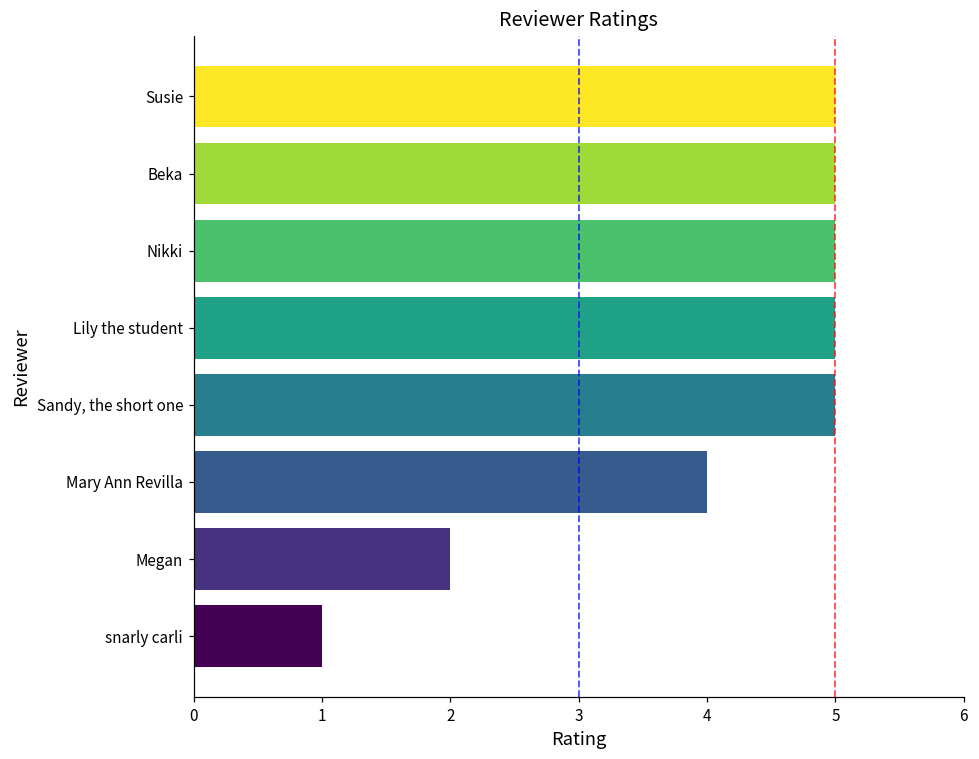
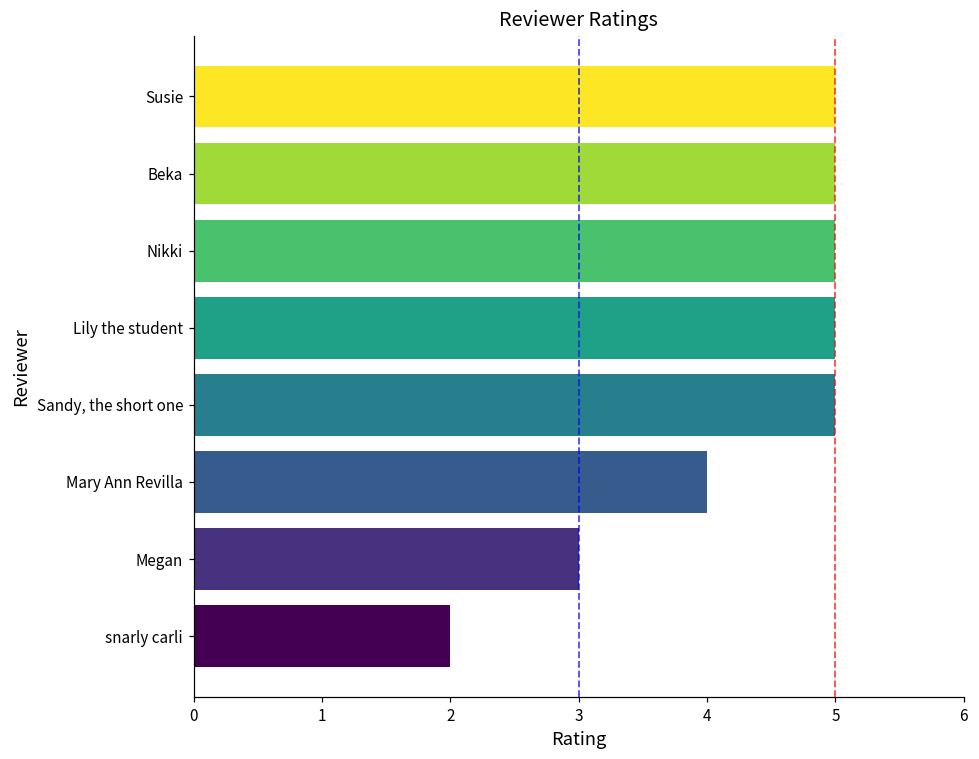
  {
    "Susie": 5,
    "Beka": 5,
    "Nikki": 5,
    "Lily the student": 5,
    "Sandy, the short one": 5,
    "Mary Ann Revilla": 4,
-   "Megan": 2,
-   "snarly carli": 1
+   "Megan": 3,
+   "snarly carli": 2
  }
